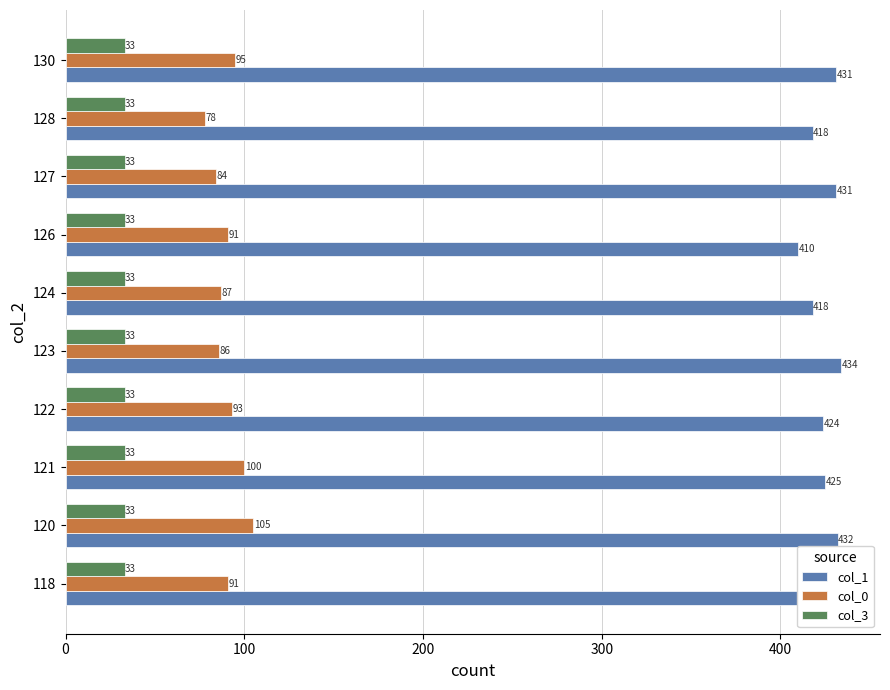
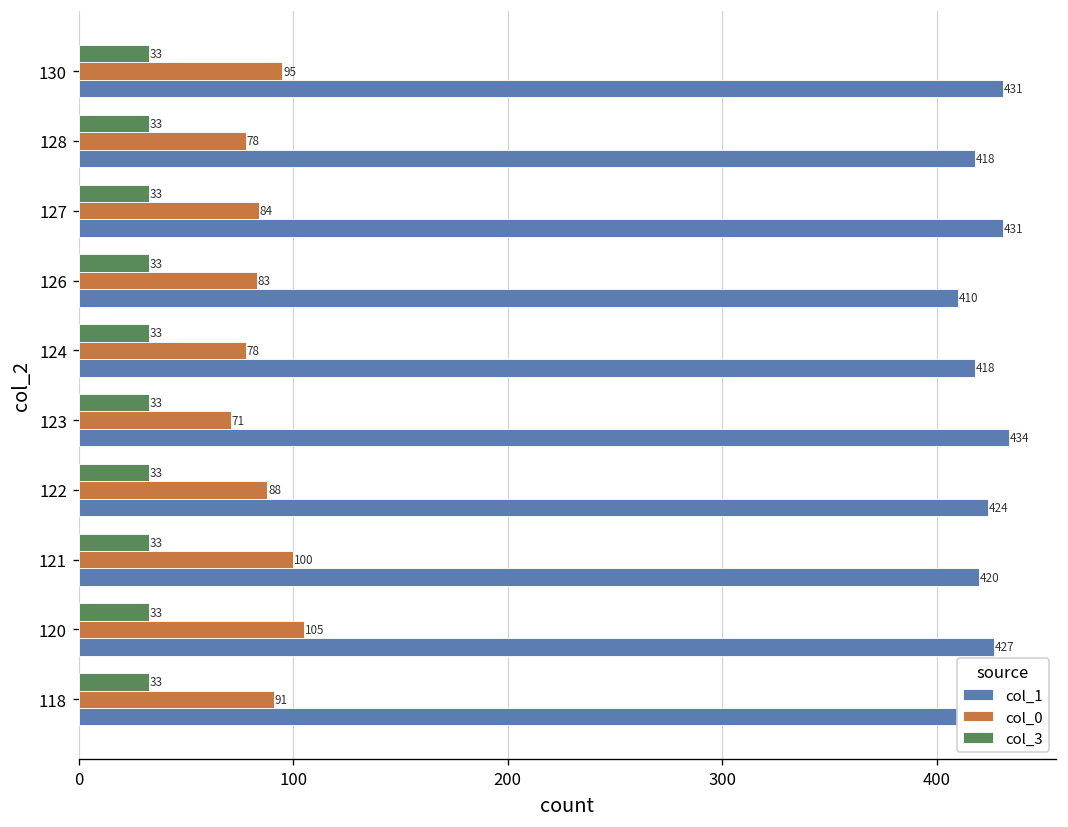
  {
    "col_1": {
      "130": 431,
      "128": 418,
      "127": 431,
      "126": 410,
      "124": 418,
      "123": 434,
      "122": 424,
-     "121": 425,
-     "120": 432
+     "121": 420,
+     "120": 427
    },
    "col_0": {
      "130": 95,
      "128": 78,
      "127": 84,
-     "126": 91,
-     "124": 87,
-     "123": 86,
-     "122": 93,
+     "126": 83,
+     "124": 78,
+     "123": 71,
+     "122": 88,
      "121": 100,
      "120": 105,
      "118": 91
    },
    "col_3": {
      "130": 33,
      "128": 33,
      "127": 33,
      "126": 33,
      "124": 33,
      "123": 33,
      "122": 33,
      "121": 33,
      "120": 33,
      "118": 33
    }
  }
